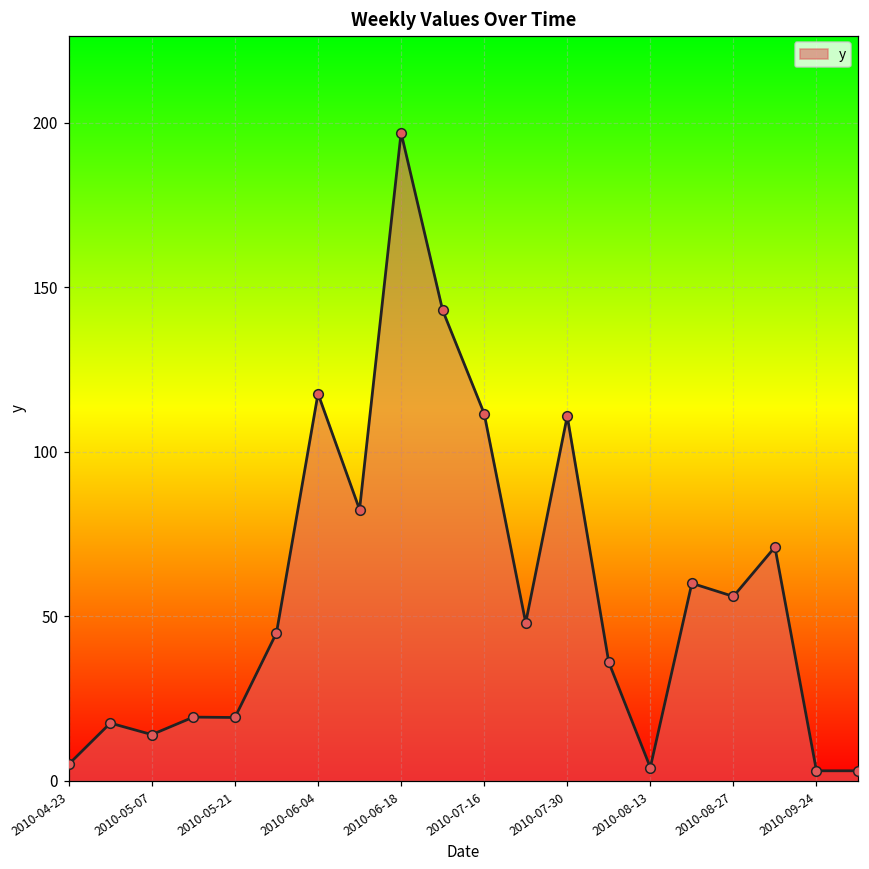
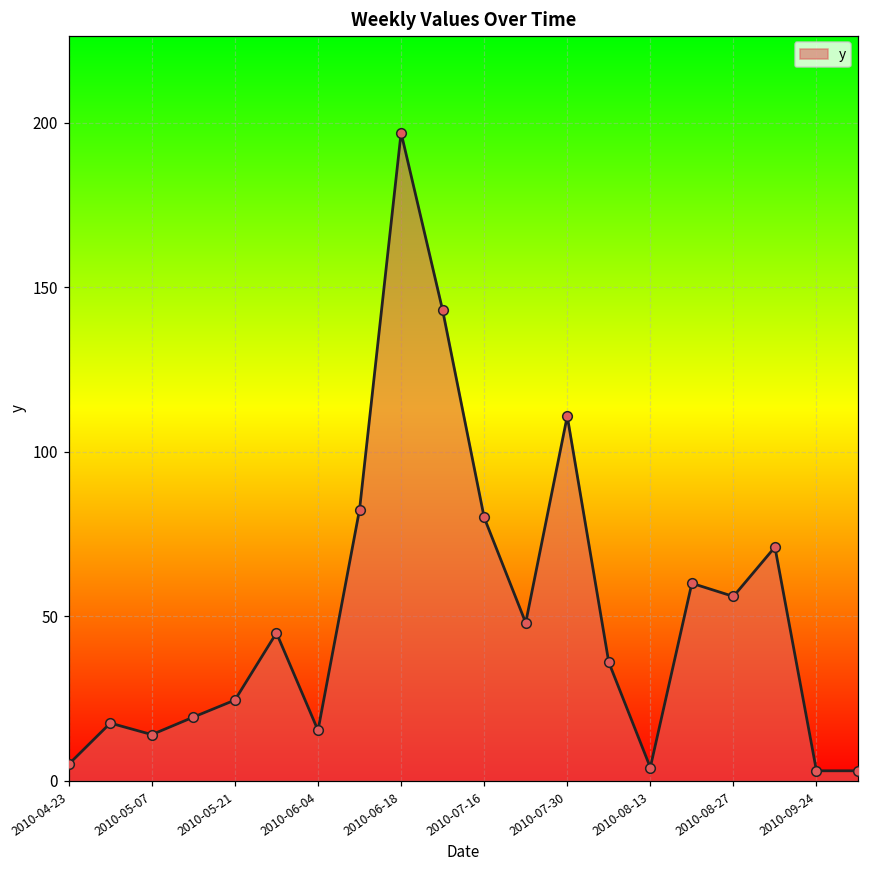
  {
    "2010-04-23": 5,
    "2010-05-07": 14,
-   "2010-05-21": 19,
-   "2010-06-04": 118,
+   "2010-05-21": 25,
+   "2010-06-04": 15,
    "2010-06-18": 197,
-   "2010-07-16": 112,
+   "2010-07-16": 80,
    "2010-07-30": 111,
    "2010-08-13": 4,
    "2010-08-27": 56,
    "2010-09-24": 3
  }
